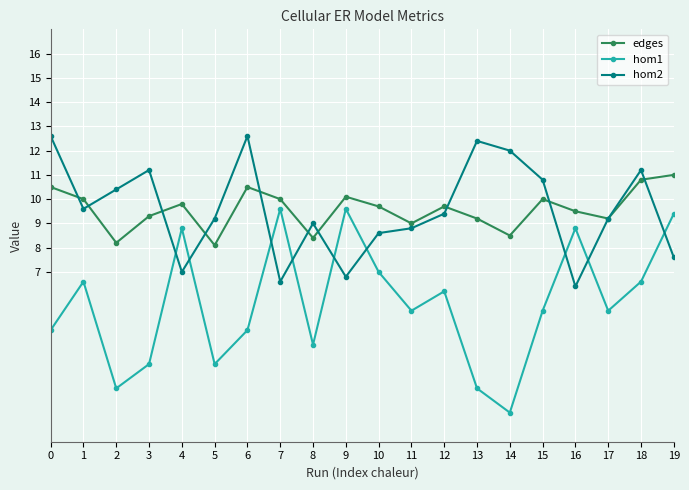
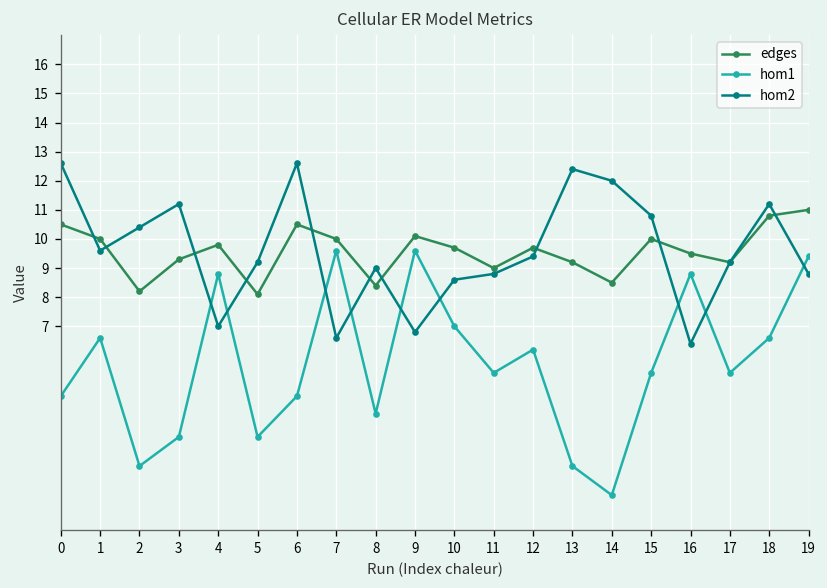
  {
    "edges": {
      "0": 10.5,
      "1": 10.0,
      "2": 8.2,
      "3": 9.3,
      "4": 9.8,
      "5": 8.1,
      "6": 10.5,
      "7": 10.0,
      "8": 8.4,
      "9": 10.1,
      "10": 9.7,
      "11": 9.0,
      "12": 9.7,
      "13": 9.2,
      "14": 8.5,
      "15": 10.0,
      "16": 9.5,
      "18": 10.8,
      "19": 11.0
    },
    "hom1": {
      "0": 4.6,
      "1": 6.6,
      "2": 2.2,
      "3": 3.2,
      "4": 8.8,
      "5": 3.2,
      "6": 4.6,
      "7": 9.6,
      "8": 4.0,
      "9": 9.6,
      "10": 7.0,
      "11": 5.4,
      "12": 6.2,
      "13": 2.2,
      "14": 1.2,
      "15": 5.4,
      "16": 8.8,
      "17": 5.4,
      "18": 6.6,
      "19": 9.4
    },
    "hom2": {
      "0": 12.6,
      "1": 9.6,
      "2": 10.4,
      "3": 11.2,
      "4": 7.0,
      "5": 9.2,
      "6": 12.6,
      "7": 6.6,
      "8": 9.0,
      "9": 6.8,
      "10": 8.6,
      "11": 8.8,
      "12": 9.4,
      "13": 12.4,
      "14": 12.0,
      "15": 10.8,
      "16": 6.4,
      "18": 11.2,
-     "19": 7.6
+     "19": 8.8
    }
  }
